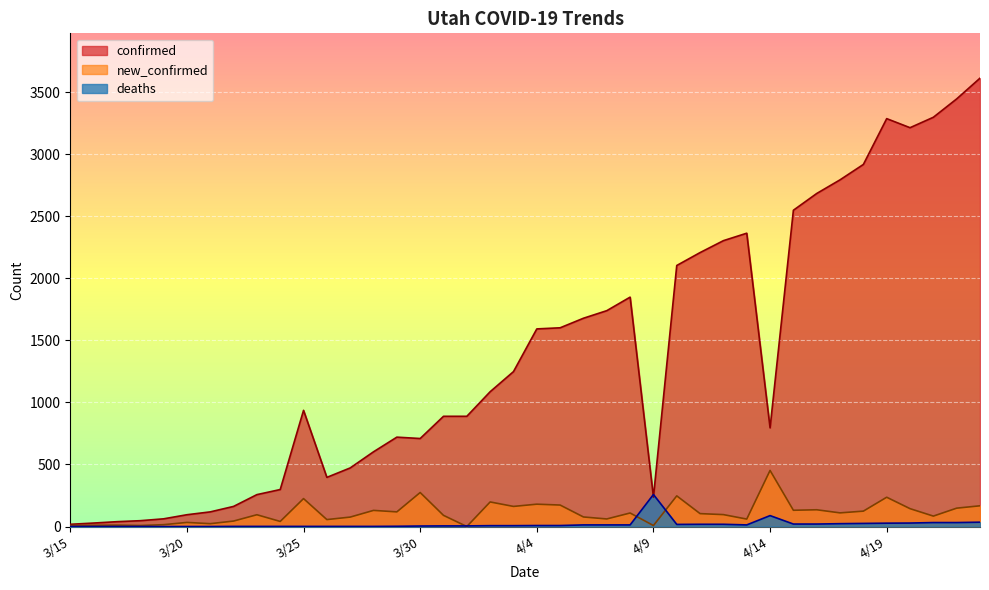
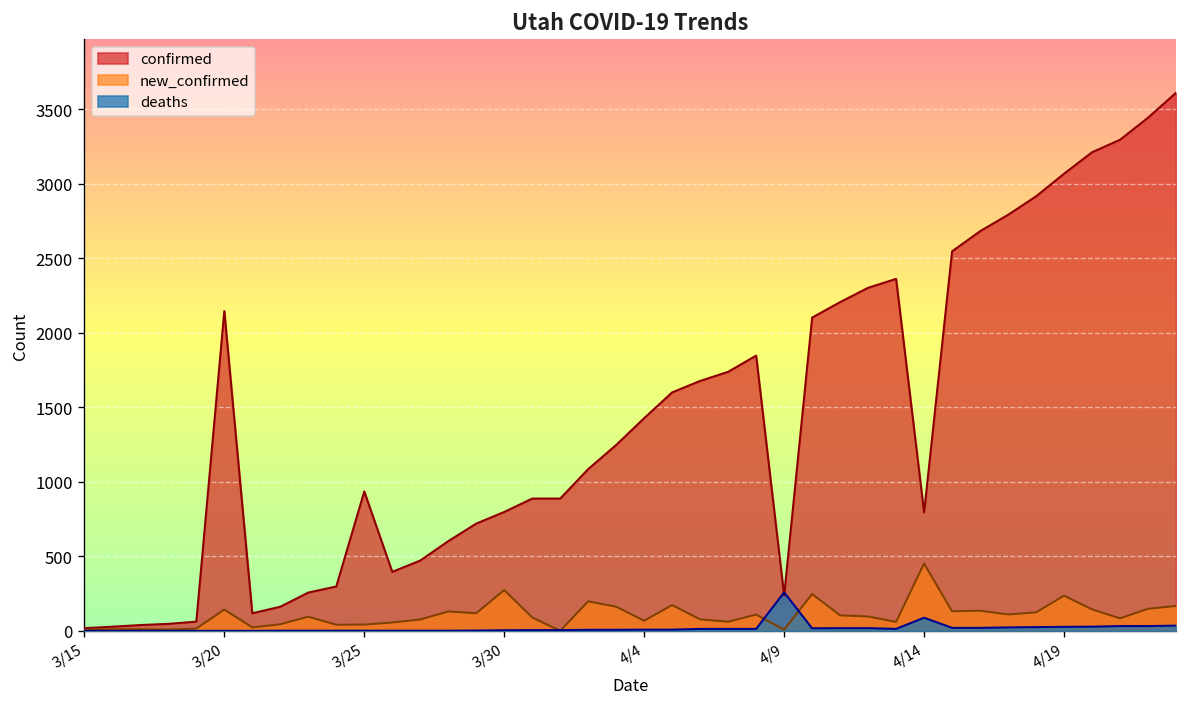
  {
    "confirmed": {
-     "3/20": 100,
+     "3/20": 2150,
      "3/25": 940,
-     "3/30": 710,
-     "4/4": 1590,
+     "3/30": 800,
+     "4/4": 1430,
      "4/9": 240,
      "4/14": 800,
-     "4/19": 3290
+     "4/19": 3070
    },
    "new_confirmed": {
-     "3/20": 30,
-     "3/25": 230,
+     "3/20": 140,
+     "3/25": 40,
      "3/30": 270,
-     "4/4": 180,
+     "4/4": 70,
      "4/9": 10,
      "4/14": 450,
      "4/19": 240
    },
    "deaths": {
      "3/20": 0,
      "3/25": 0,
      "3/30": 0,
      "4/4": 10,
      "4/9": 260,
      "4/14": 90,
      "4/19": 30
    }
  }
